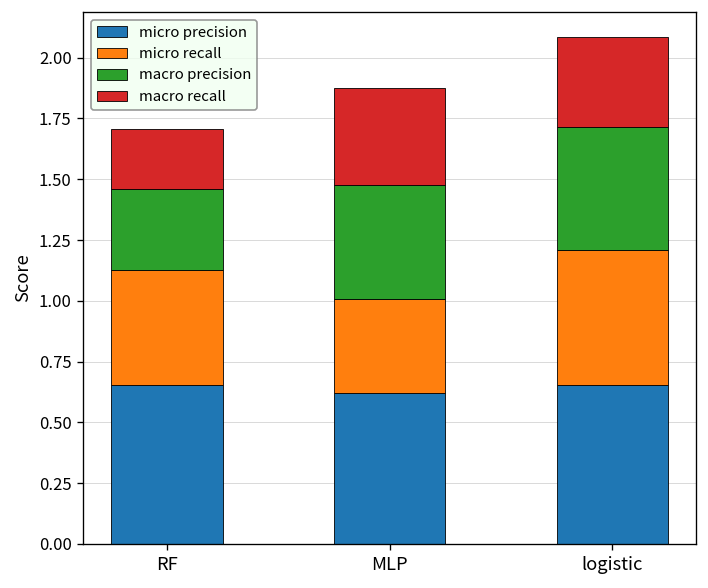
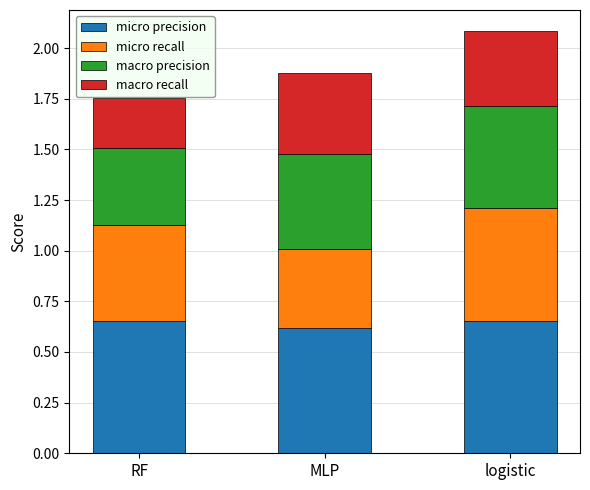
  {
    "micro precision": {
      "RF": 0.65,
      "MLP": 0.62,
      "logistic": 0.66
    },
    "micro recall": {
      "RF": 0.48,
      "MLP": 0.39,
      "logistic": 0.55
    },
    "macro precision": {
-     "RF": 0.33,
+     "RF": 0.38,
      "MLP": 0.47,
      "logistic": 0.50
    },
    "macro recall": {
      "RF": 0.25,
      "MLP": 0.40,
      "logistic": 0.37
    }
  }
